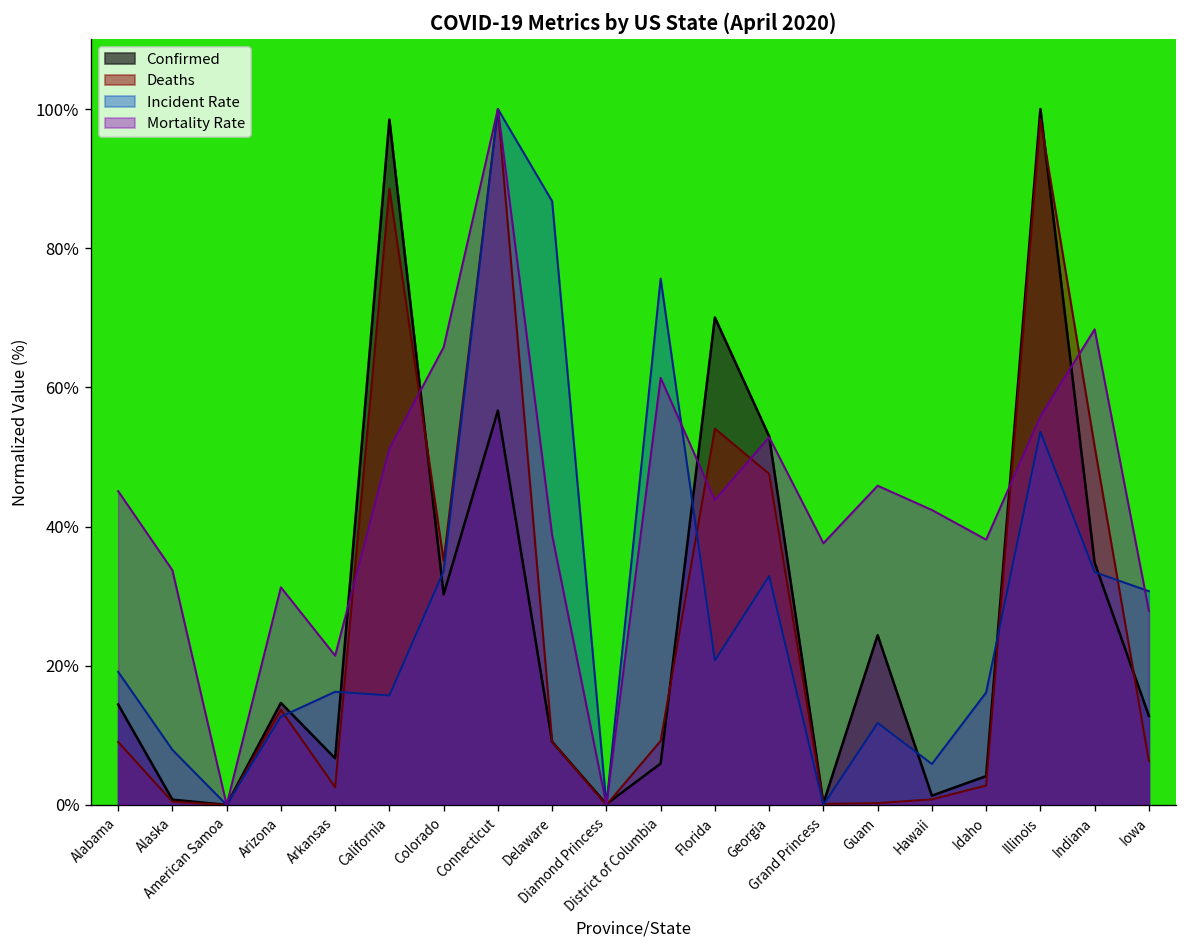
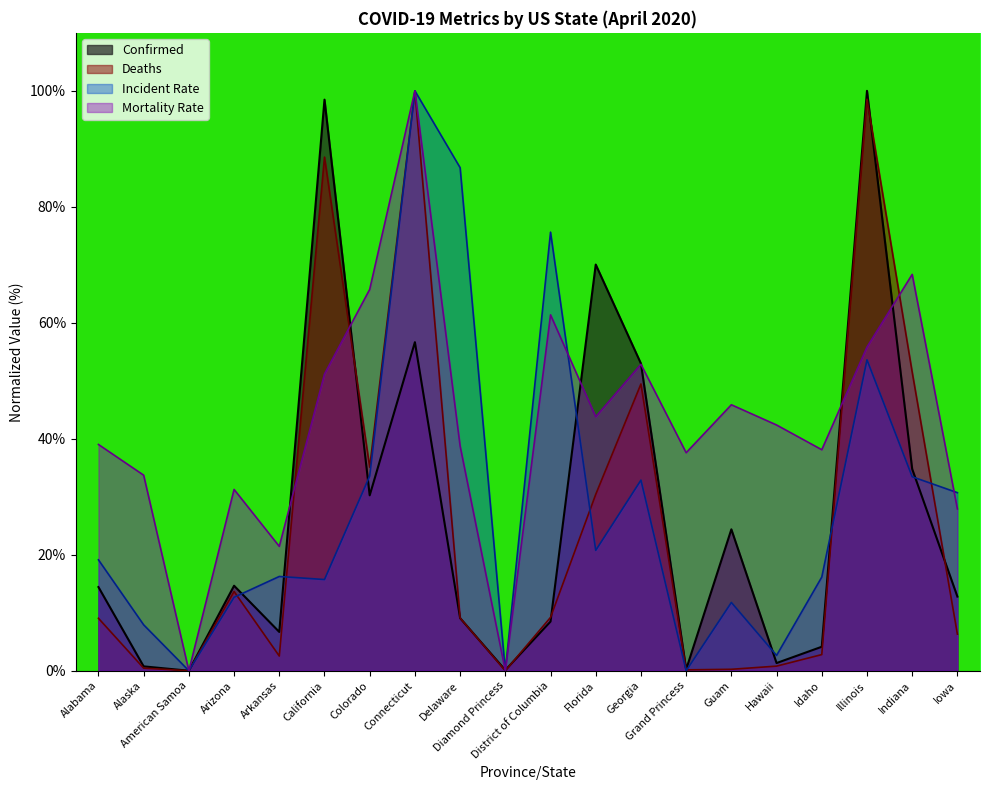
  {
    "Confirmed": {
      "Alabama": "14%",
      "Arizona": "15%",
      "Arkansas": "7%",
      "California": "98%",
      "Colorado": "30%",
      "Connecticut": "57%",
-     "District of Columbia": "6%",
+     "District of Columbia": "8%",
      "Florida": "70%",
      "Guam": "24%",
      "Hawaii": "1%",
      "Idaho": "4%",
      "Illinois": "100%",
      "Indiana": "35%",
      "Iowa": "13%"
    },
    "Deaths": {
      "Alabama": "9%",
      "Arizona": "14%",
      "Arkansas": "3%",
      "California": "89%",
      "Colorado": "35%",
      "District of Columbia": "9%",
-     "Florida": "54%",
-     "Georgia": "48%",
+     "Florida": "30%",
+     "Georgia": "49%",
      "Guam": "0%",
      "Hawaii": "1%",
      "Idaho": "3%",
      "Illinois": "99%",
      "Indiana": "51%",
      "Iowa": "6%"
    },
    "Incident Rate": {
      "Alabama": "19%",
      "Alaska": "8%",
      "Arizona": "13%",
      "Arkansas": "16%",
      "California": "16%",
      "Colorado": "34%",
      "Delaware": "87%",
      "District of Columbia": "76%",
      "Florida": "21%",
      "Georgia": "33%",
      "Guam": "12%",
-     "Hawaii": "6%",
+     "Hawaii": "3%",
      "Idaho": "16%",
      "Illinois": "54%",
      "Indiana": "33%",
      "Iowa": "31%"
    },
    "Mortality Rate": {
-     "Alabama": "45%",
+     "Alabama": "39%",
      "Alaska": "34%",
      "Arizona": "31%",
      "Arkansas": "21%",
      "California": "51%",
      "Colorado": "66%",
      "Delaware": "39%",
      "District of Columbia": "61%",
      "Florida": "44%",
      "Grand Princess": "38%",
      "Guam": "46%",
      "Hawaii": "42%",
      "Idaho": "38%",
      "Illinois": "56%",
      "Indiana": "68%",
      "Iowa": "28%"
    }
  }
